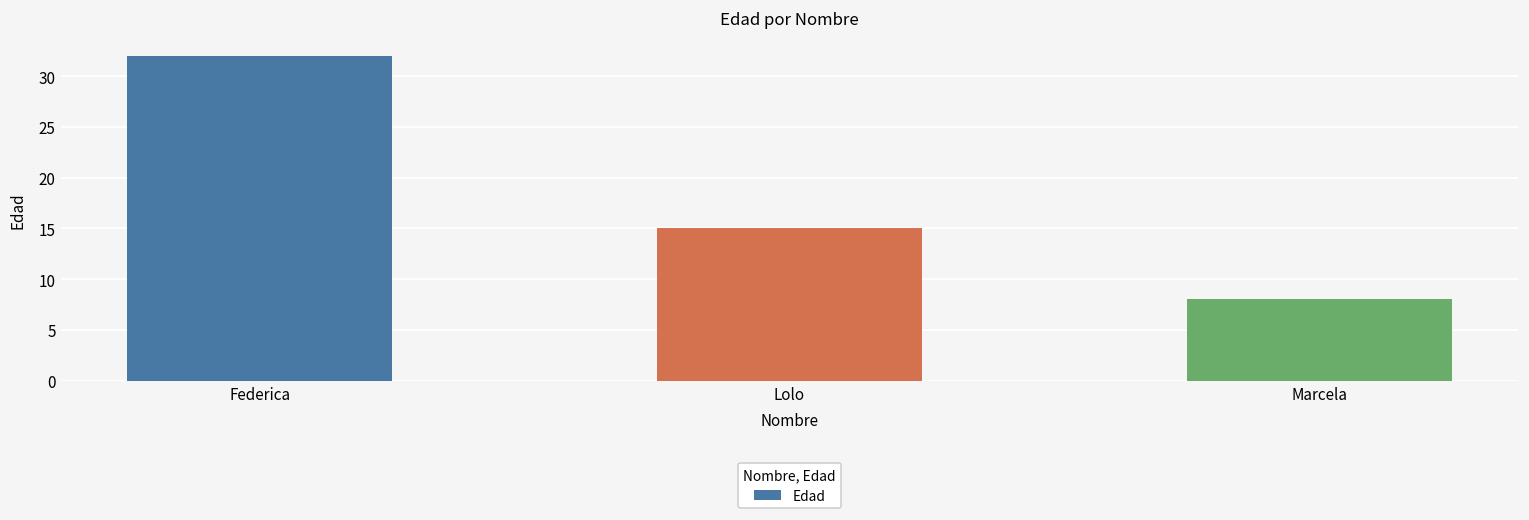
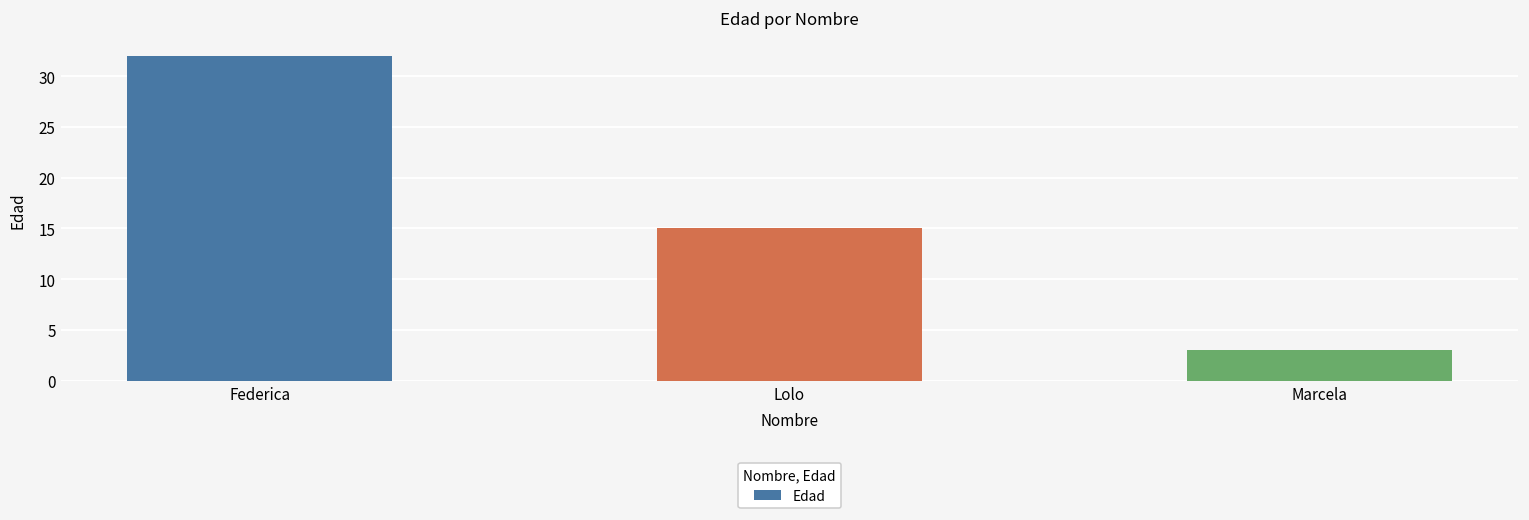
  {
    "Federica": 32,
    "Lolo": 15,
-   "Marcela": 8
+   "Marcela": 3
  }
